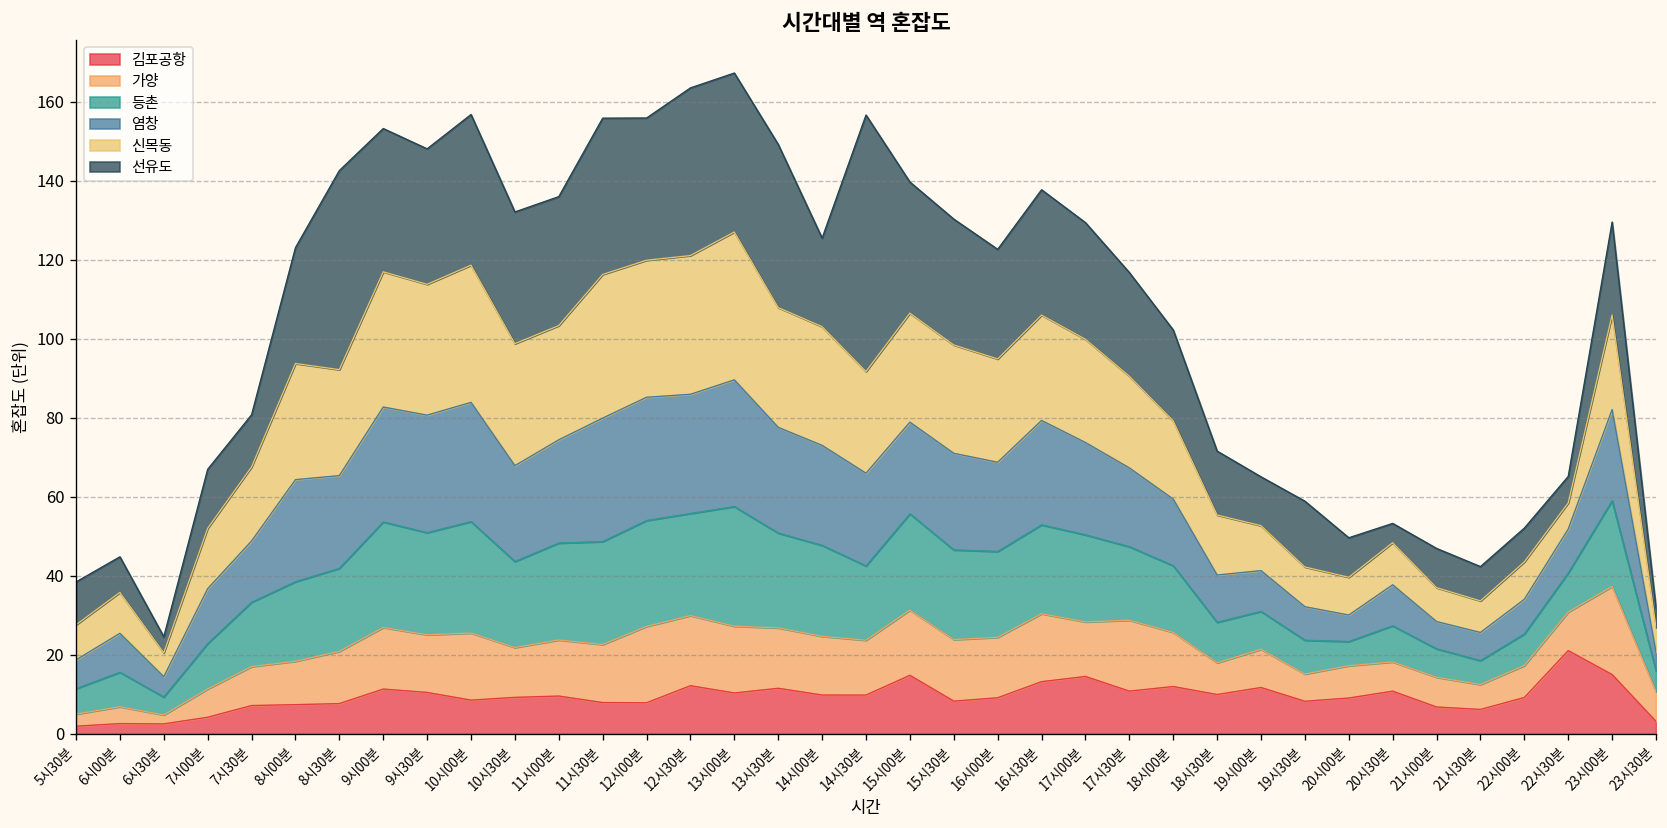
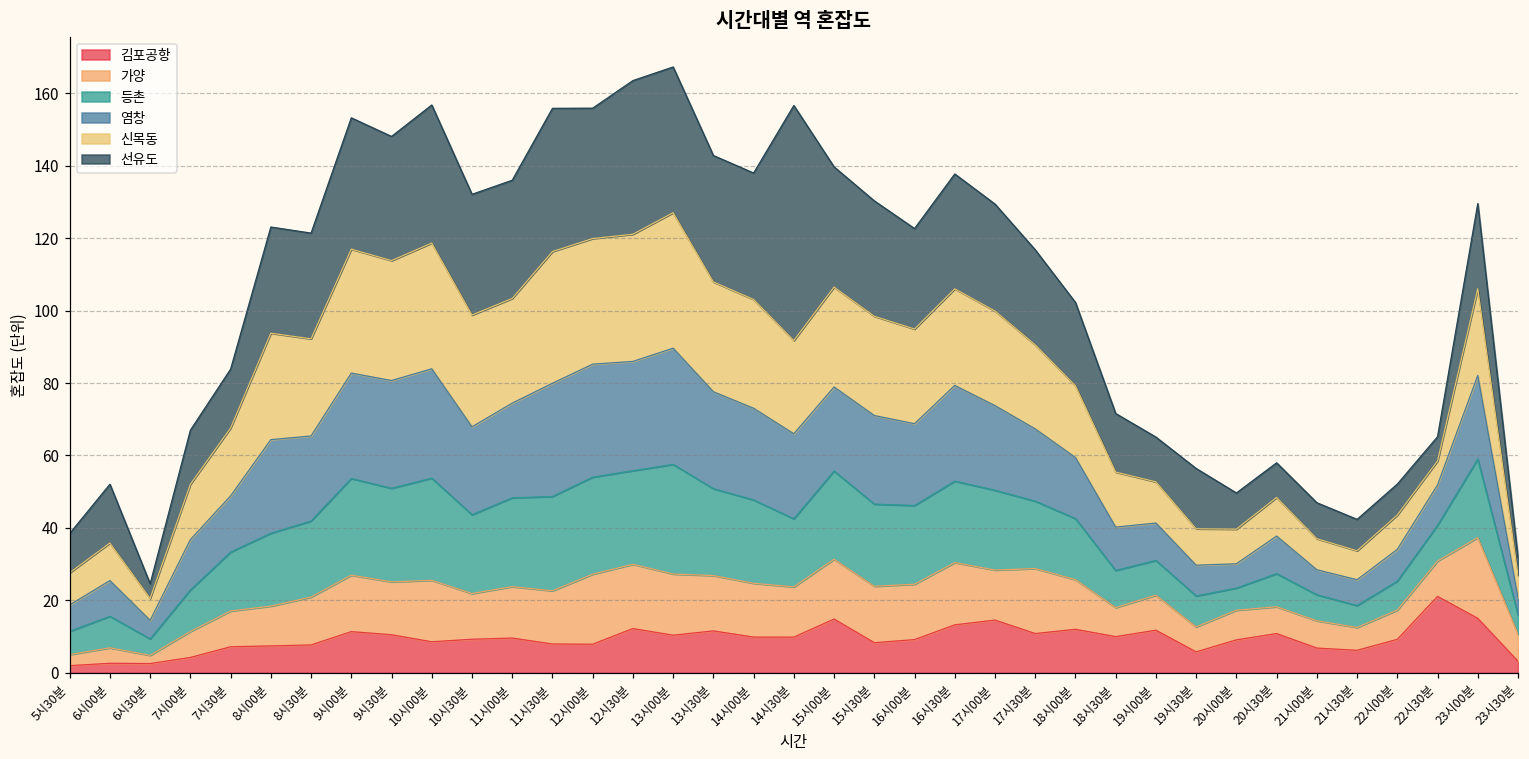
  {
    "김포공항": {
      "5시30분": 2,
      "6시00분": 3,
      "6시30분": 3,
      "7시00분": 4,
      "7시30분": 7,
      "8시00분": 7,
      "8시30분": 8,
      "9시00분": 11,
      "9시30분": 11,
      "10시00분": 9,
      "10시30분": 9,
      "11시00분": 10,
      "11시30분": 8,
      "12시00분": 8,
      "12시30분": 12,
      "13시00분": 10,
      "13시30분": 12,
      "14시00분": 10,
      "14시30분": 10,
      "15시00분": 15,
      "15시30분": 8,
      "16시00분": 9,
      "16시30분": 13,
      "17시00분": 15,
      "17시30분": 11,
      "18시00분": 12,
      "18시30분": 10,
      "19시00분": 12,
-     "19시30분": 8,
+     "19시30분": 6,
      "20시00분": 9,
      "20시30분": 11,
      "21시00분": 7,
      "21시30분": 6,
      "22시00분": 9,
      "22시30분": 21,
      "23시00분": 15,
      "23시30분": 3
    },
    "선유도": {
      "5시30분": 11,
-     "6시00분": 9,
+     "6시00분": 16,
      "6시30분": 4,
      "7시00분": 15,
-     "7시30분": 13,
+     "7시30분": 16,
      "8시00분": 29,
-     "8시30분": 50,
+     "8시30분": 29,
      "9시00분": 36,
      "9시30분": 34,
      "10시00분": 38,
      "10시30분": 33,
      "11시00분": 33,
      "11시30분": 40,
      "12시00분": 36,
      "12시30분": 42,
      "13시00분": 40,
-     "13시30분": 41,
-     "14시00분": 22,
+     "13시30분": 35,
+     "14시00분": 35,
      "14시30분": 65,
      "15시00분": 33,
      "15시30분": 32,
      "16시00분": 28,
      "16시30분": 32,
      "17시00분": 30,
      "17시30분": 26,
      "18시00분": 23,
      "18시30분": 16,
      "19시00분": 12,
      "19시30분": 17,
      "20시00분": 10,
-     "20시30분": 5,
+     "20시30분": 10,
      "21시00분": 10,
      "21시30분": 9,
      "22시00분": 9,
      "22시30분": 7,
      "23시00분": 24,
      "23시30분": 5
    }
  }
